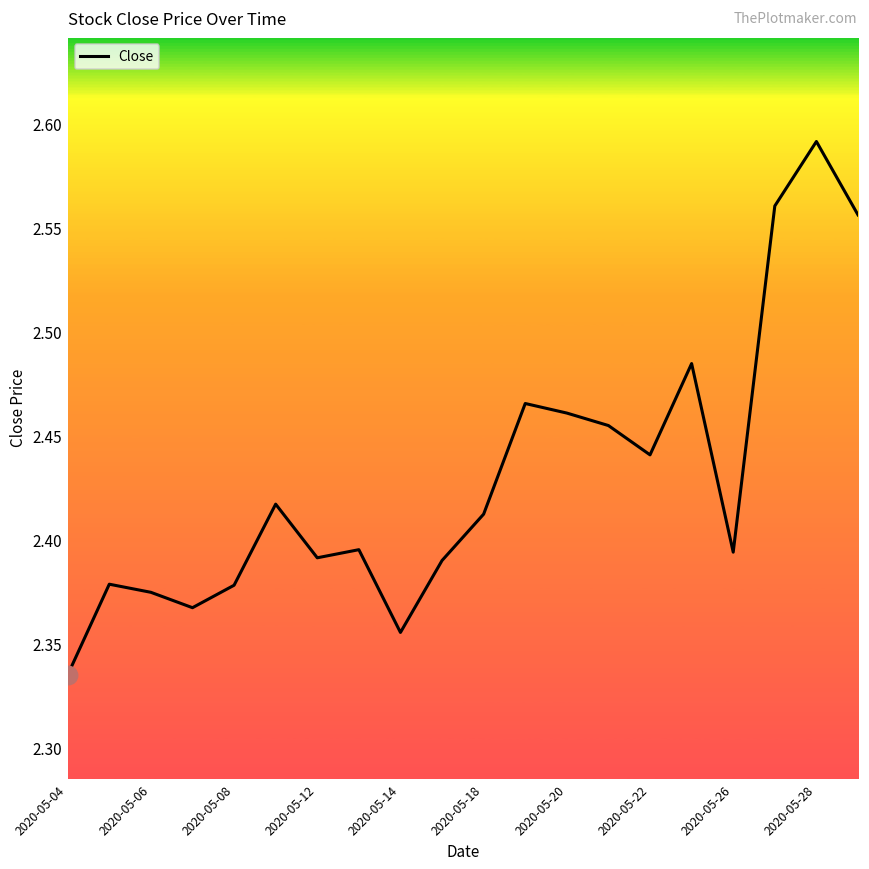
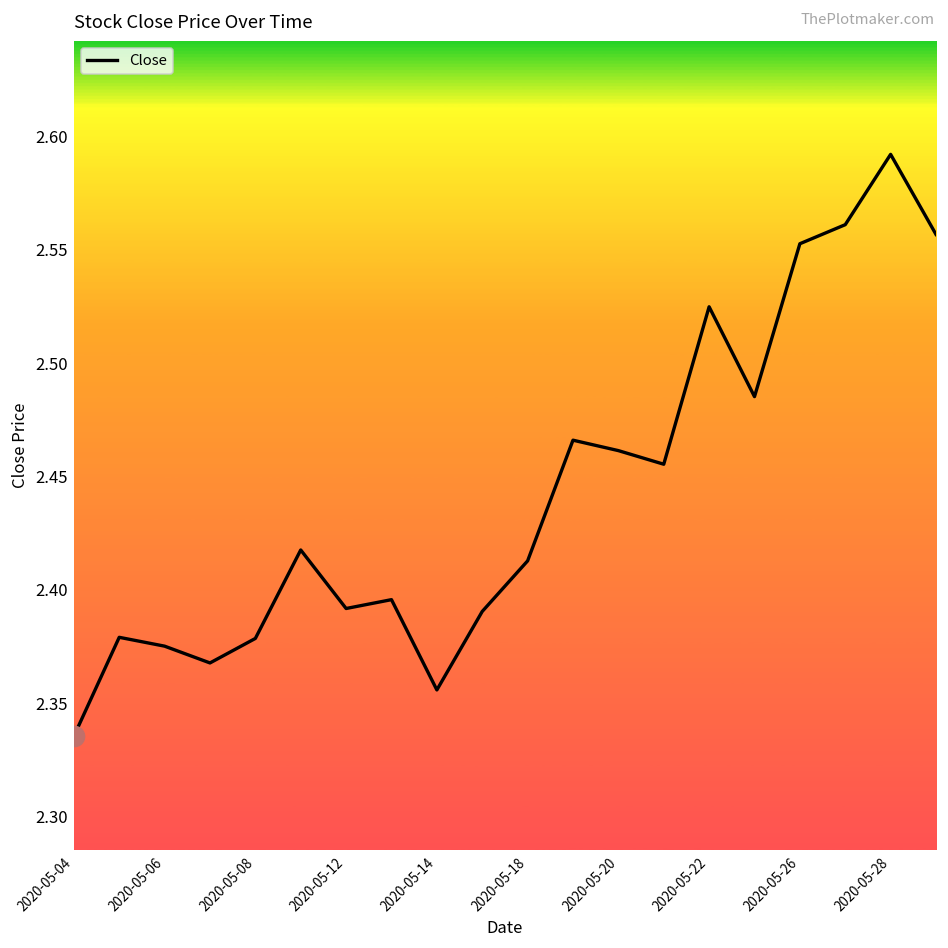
  {
    "Close": {
      "2020-05-06": 2.375,
      "2020-05-08": 2.379,
      "2020-05-12": 2.392,
      "2020-05-14": 2.356,
      "2020-05-18": 2.413,
      "2020-05-20": 2.461,
-     "2020-05-22": 2.441,
-     "2020-05-26": 2.395,
+     "2020-05-22": 2.525,
+     "2020-05-26": 2.553,
      "2020-05-28": 2.592
    }
  }
